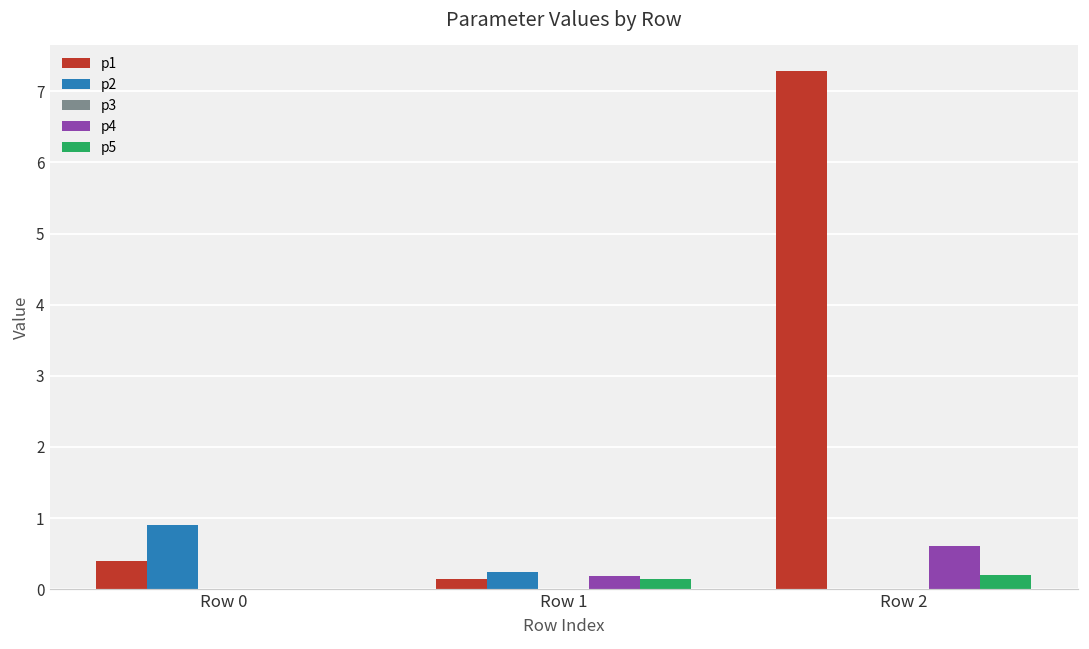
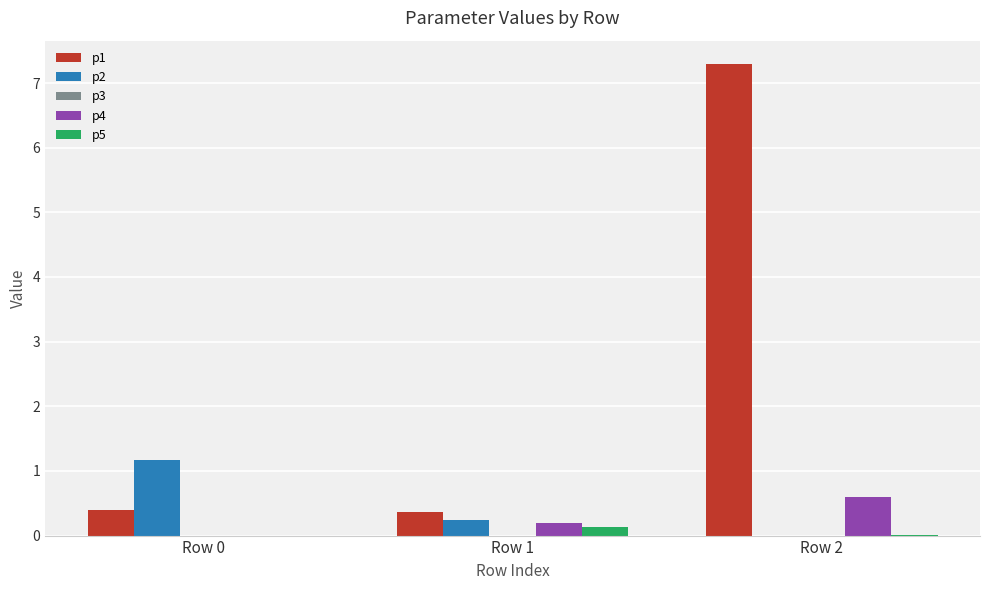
  {
    "p1": {
      "Row 0": 0.4,
-     "Row 1": 0.1,
+     "Row 1": 0.4,
      "Row 2": 7.3
    },
    "p2": {
-     "Row 0": 0.9,
+     "Row 0": 1.2,
      "Row 1": 0.2
    },
    "p4": {
      "Row 1": 0.2,
      "Row 2": 0.6
    },
    "p5": {
      "Row 1": 0.1,
-     "Row 2": 0.2
+     "Row 2": 0.0
    }
  }
